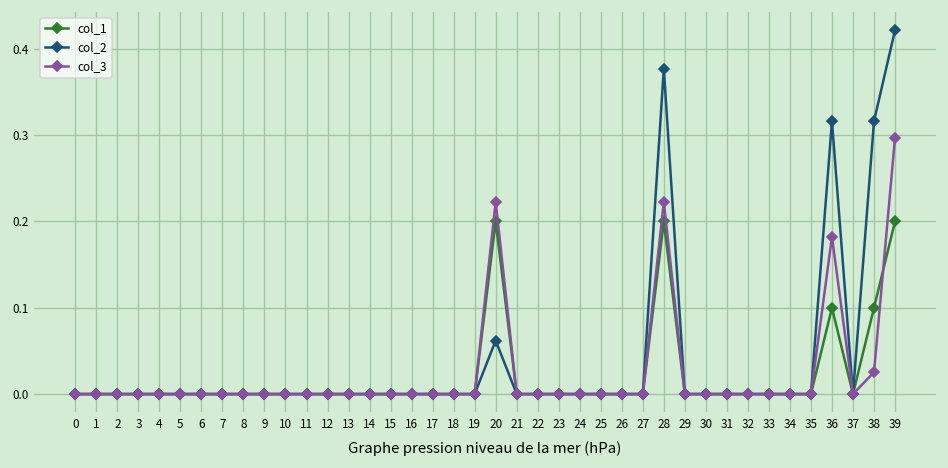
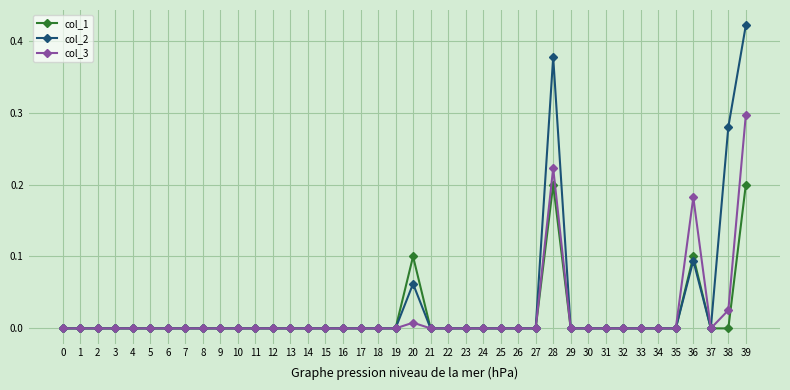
  {
    "col_1": {
-     "20": 0.2,
+     "20": 0.1,
      "28": 0.2,
      "36": 0.1,
-     "38": 0.1,
+     "38": 0.0,
      "39": 0.2
    },
    "col_2": {
      "20": 0.06,
      "28": 0.38,
-     "36": 0.32,
-     "38": 0.32,
+     "36": 0.09,
+     "38": 0.28,
      "39": 0.42
    },
    "col_3": {
-     "20": 0.22,
+     "20": 0.01,
      "28": 0.22,
      "36": 0.18,
      "38": 0.03,
      "39": 0.30
    }
  }
